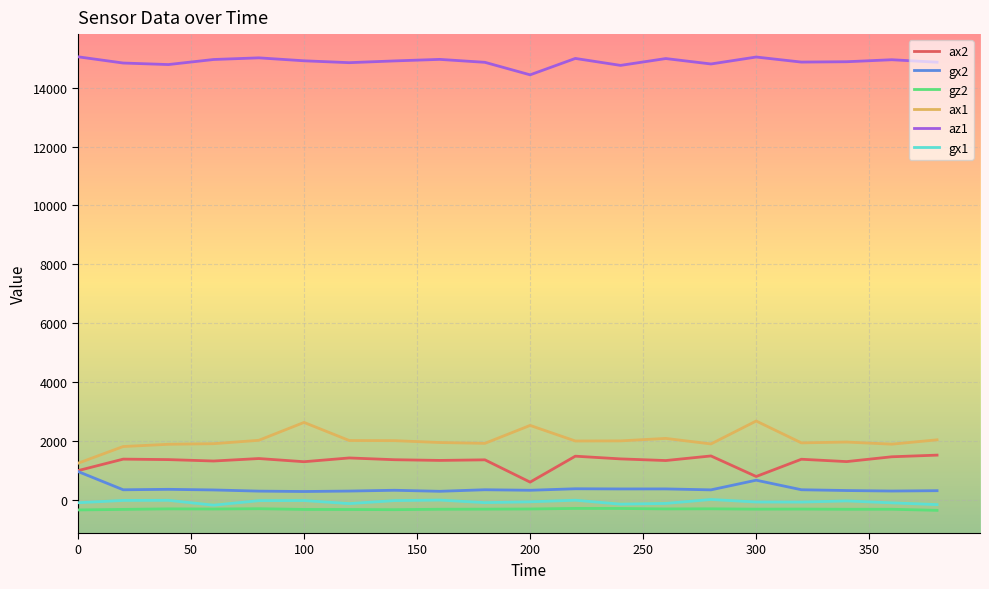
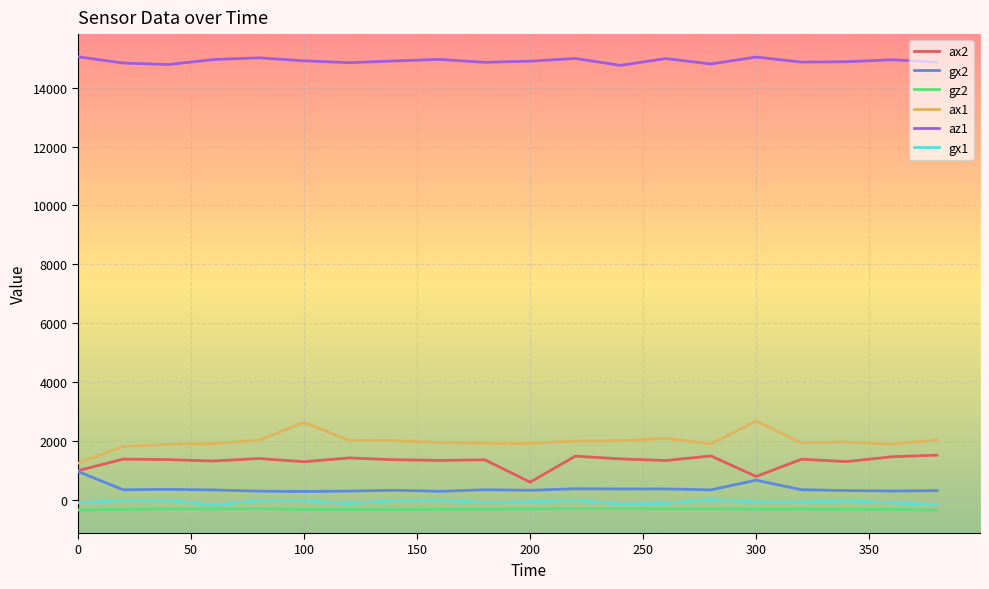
  {
    "ax2": {
      "100": 1300,
      "200": 600,
      "300": 800
    },
    "gx2": {
      "100": 300,
      "200": 300,
      "300": 700
    },
    "gz2": {
      "0": -300,
      "100": -300,
      "200": -300,
      "300": -300
    },
    "ax1": {
      "0": 1200,
      "100": 2600,
-     "200": 2500,
+     "200": 1900,
      "300": 2700
    },
    "az1": {
      "0": 15000,
      "100": 14900,
-     "200": 14400,
+     "200": 14900,
      "300": 15000
    },
    "gx1": {
      "0": -100,
      "100": 0,
      "200": -100,
      "300": -100
    }
  }
